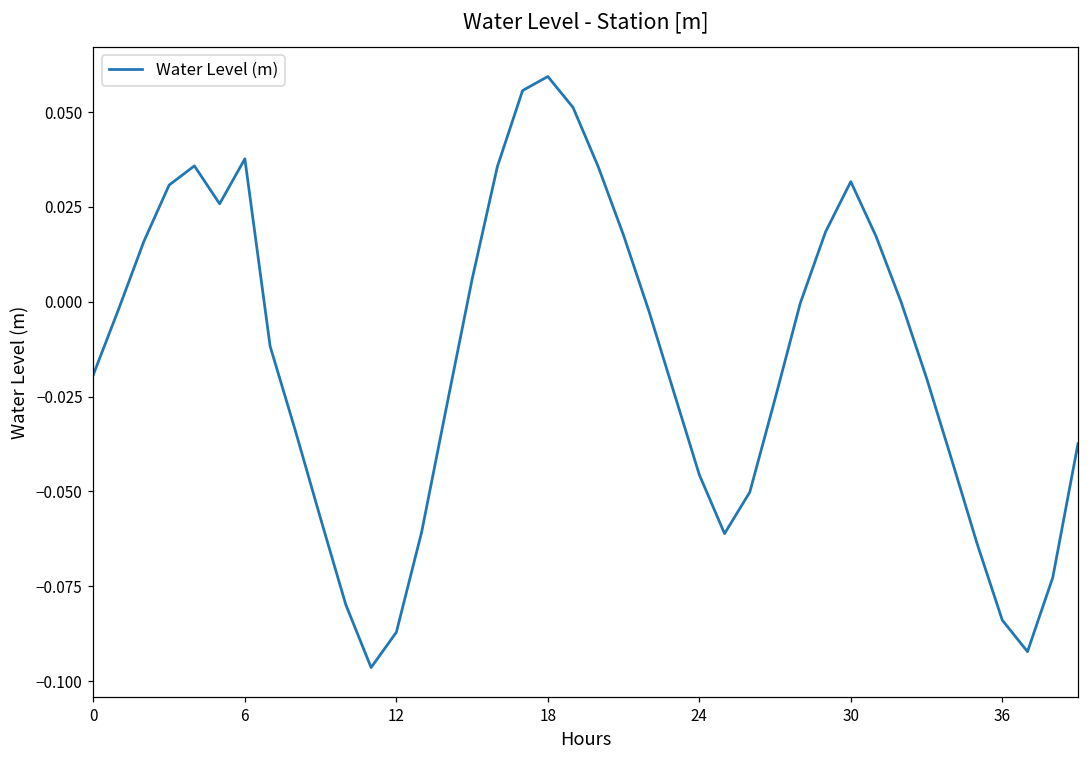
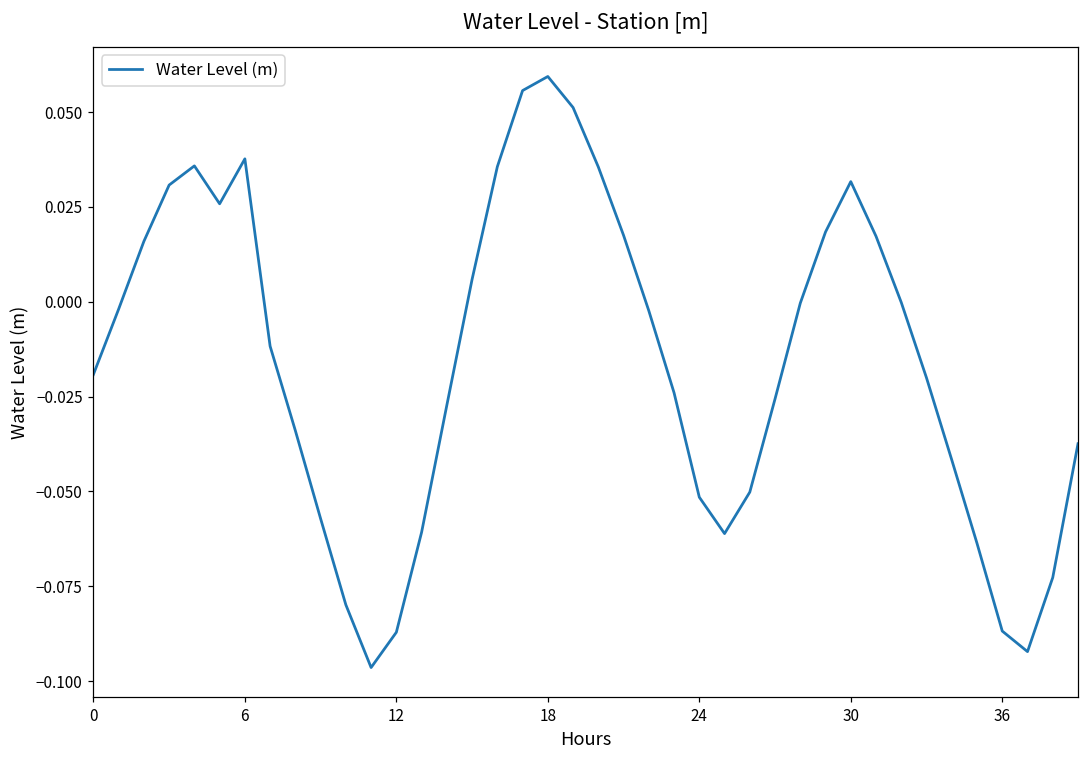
  {
    "0": -0.019,
    "6": 0.038,
    "12": -0.087,
    "18": 0.059,
-   "24": -0.046,
+   "24": -0.052,
    "30": 0.032,
-   "36": -0.084
+   "36": -0.087
  }
